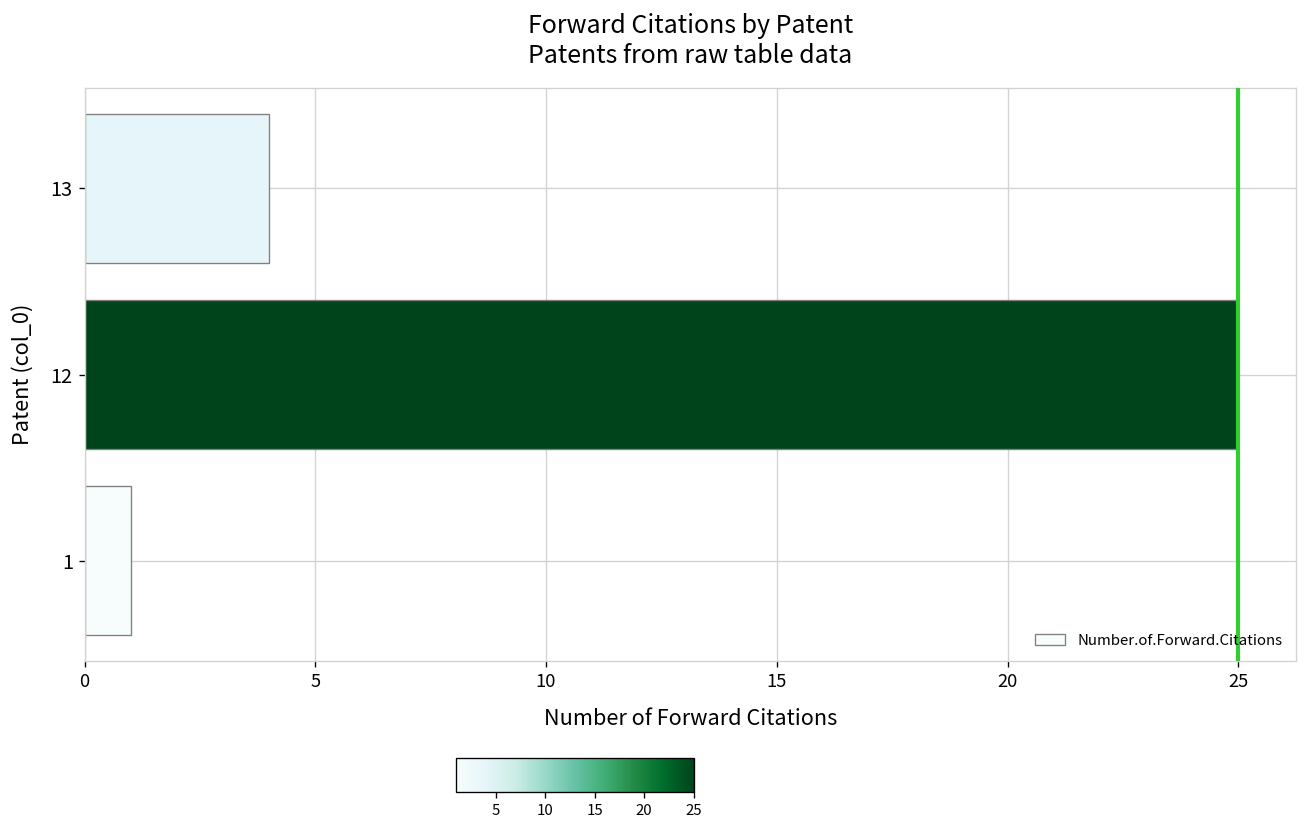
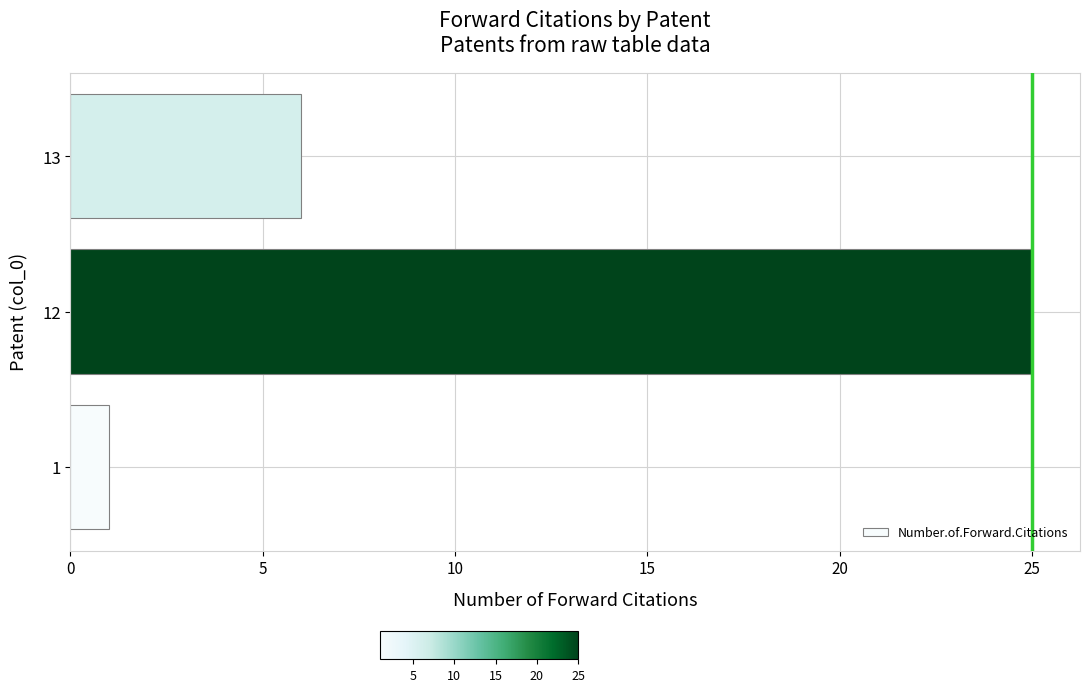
  {
-   "13": 4,
+   "13": 6,
    "12": 25,
    "1": 1
  }
